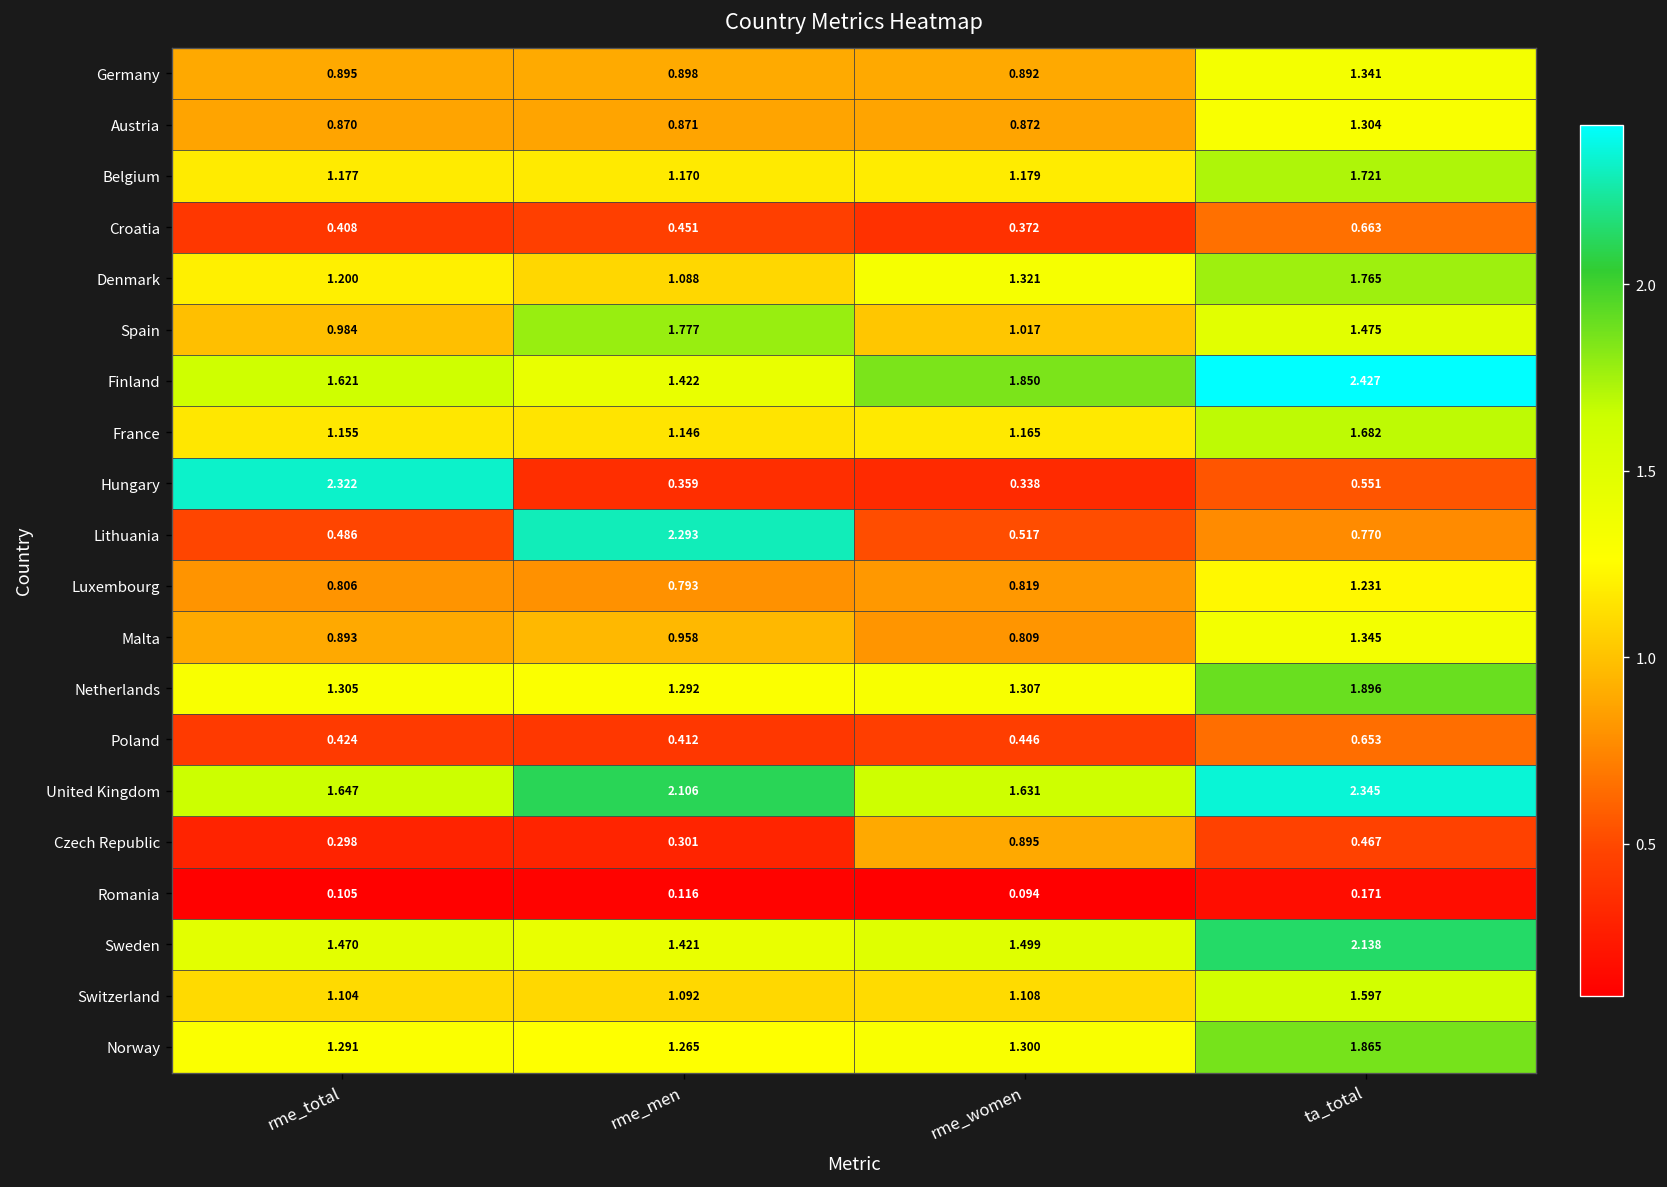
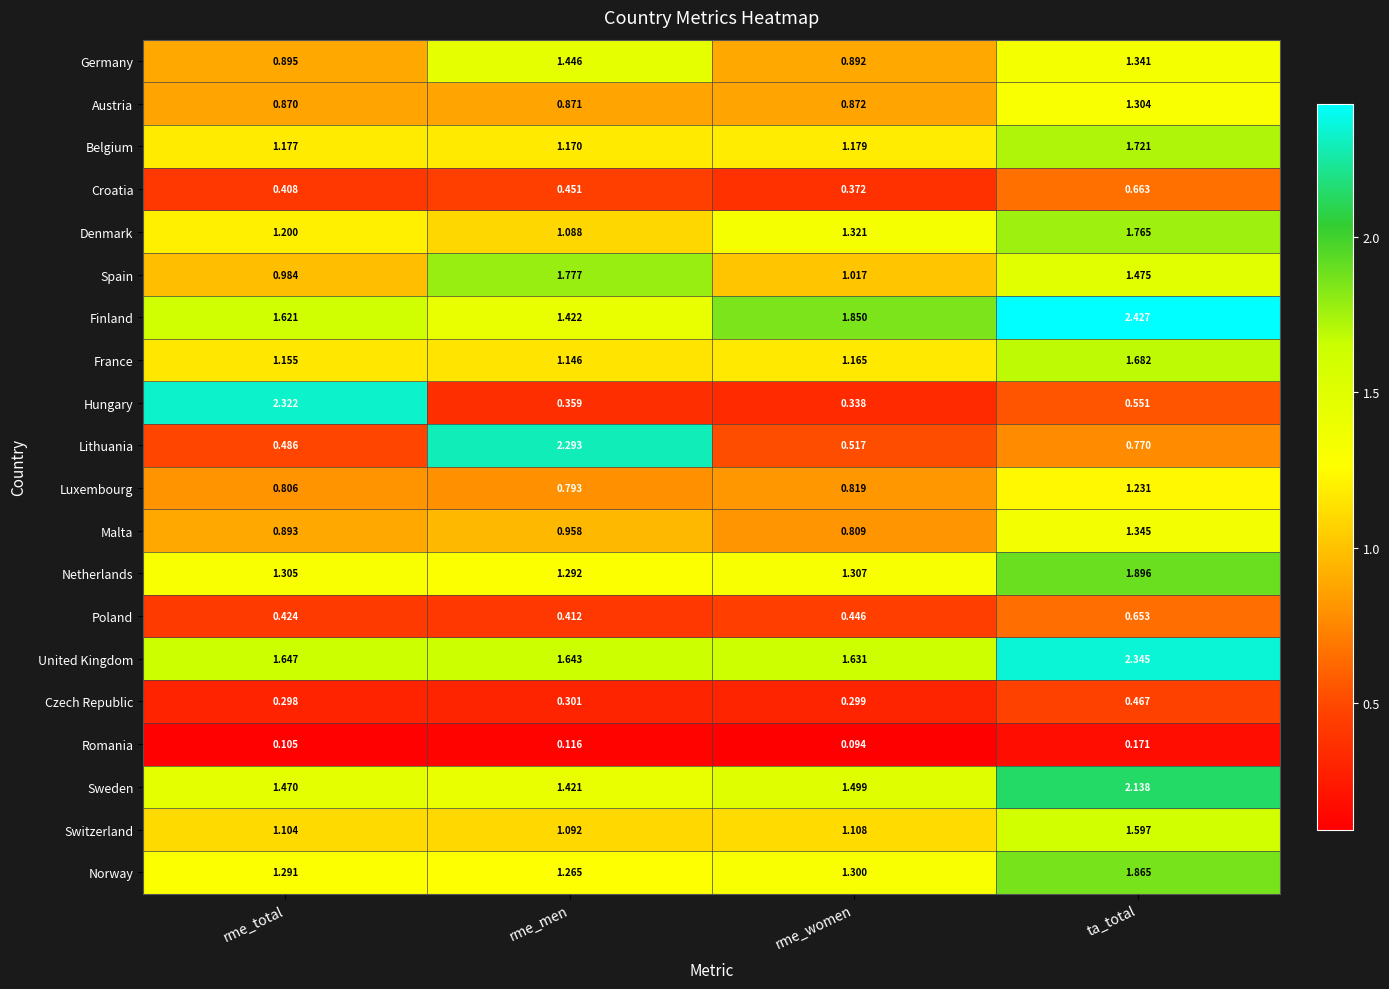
  {
    "Germany": {
      "rme_total": 0.895,
-     "rme_men": 0.898,
+     "rme_men": 1.446,
      "rme_women": 0.892,
      "ta_total": 1.341
    },
    "Austria": {
      "rme_total": 0.870,
      "rme_men": 0.871,
      "rme_women": 0.872,
      "ta_total": 1.304
    },
    "Belgium": {
      "rme_total": 1.177,
      "rme_men": 1.170,
      "rme_women": 1.179,
      "ta_total": 1.721
    },
    "Croatia": {
      "rme_total": 0.408,
      "rme_men": 0.451,
      "rme_women": 0.372,
      "ta_total": 0.663
    },
    "Denmark": {
      "rme_total": 1.200,
      "rme_men": 1.088,
      "rme_women": 1.321,
      "ta_total": 1.765
    },
    "Spain": {
      "rme_total": 0.984,
      "rme_men": 1.777,
      "rme_women": 1.017,
      "ta_total": 1.475
    },
    "Finland": {
      "rme_total": 1.621,
      "rme_men": 1.422,
      "rme_women": 1.850,
      "ta_total": 2.427
    },
    "France": {
      "rme_total": 1.155,
      "rme_men": 1.146,
      "rme_women": 1.165,
      "ta_total": 1.682
    },
    "Hungary": {
      "rme_total": 2.322,
      "rme_men": 0.359,
      "rme_women": 0.338,
      "ta_total": 0.551
    },
    "Lithuania": {
      "rme_total": 0.486,
      "rme_men": 2.293,
      "rme_women": 0.517,
      "ta_total": 0.770
    },
    "Luxembourg": {
      "rme_total": 0.806,
      "rme_men": 0.793,
      "rme_women": 0.819,
      "ta_total": 1.231
    },
    "Malta": {
      "rme_total": 0.893,
      "rme_men": 0.958,
      "rme_women": 0.809,
      "ta_total": 1.345
    },
    "Netherlands": {
      "rme_total": 1.305,
      "rme_men": 1.292,
      "rme_women": 1.307,
      "ta_total": 1.896
    },
    "Poland": {
      "rme_total": 0.424,
      "rme_men": 0.412,
      "rme_women": 0.446,
      "ta_total": 0.653
    },
    "United Kingdom": {
      "rme_total": 1.647,
-     "rme_men": 2.106,
+     "rme_men": 1.643,
      "rme_women": 1.631,
      "ta_total": 2.345
    },
    "Czech Republic": {
      "rme_total": 0.298,
      "rme_men": 0.301,
-     "rme_women": 0.895,
+     "rme_women": 0.299,
      "ta_total": 0.467
    },
    "Romania": {
      "rme_total": 0.105,
      "rme_men": 0.116,
      "rme_women": 0.094,
      "ta_total": 0.171
    },
    "Sweden": {
      "rme_total": 1.470,
      "rme_men": 1.421,
      "rme_women": 1.499,
      "ta_total": 2.138
    },
    "Switzerland": {
      "rme_total": 1.104,
      "rme_men": 1.092,
      "rme_women": 1.108,
      "ta_total": 1.597
    },
    "Norway": {
      "rme_total": 1.291,
      "rme_men": 1.265,
      "rme_women": 1.300,
      "ta_total": 1.865
    }
  }
